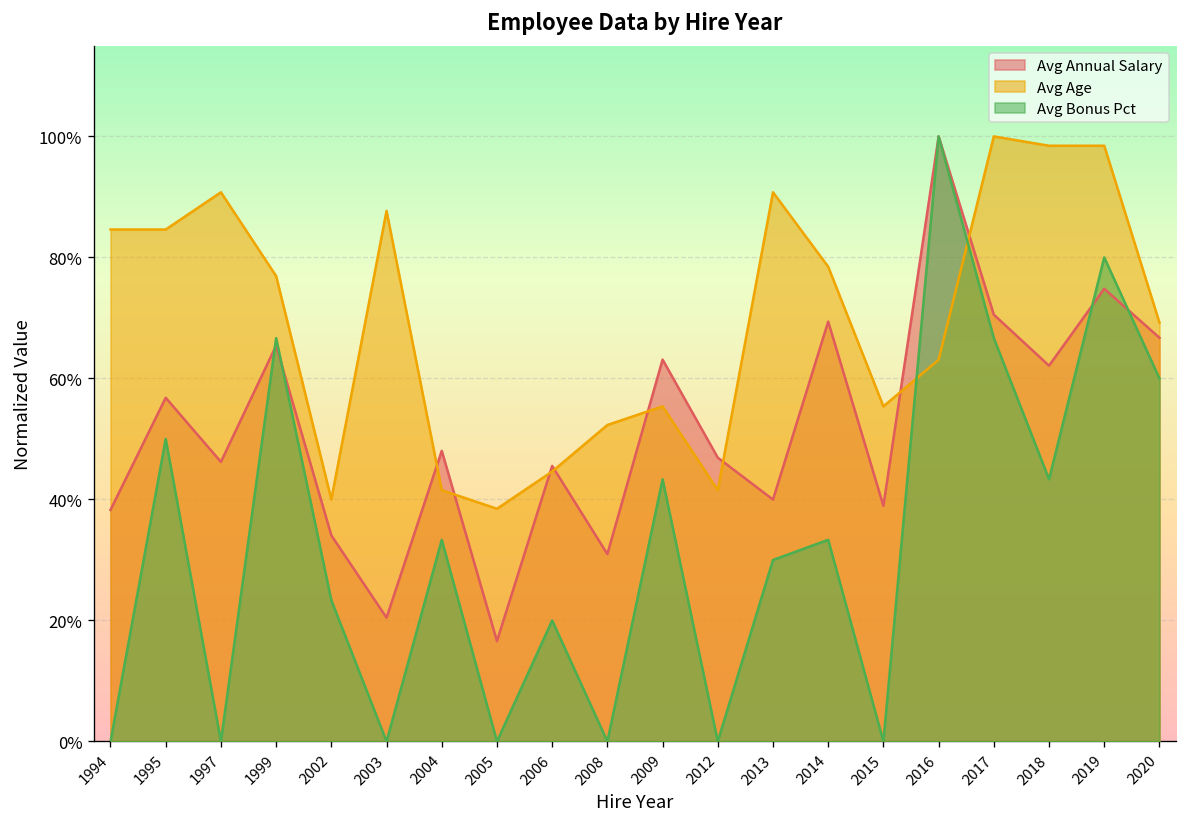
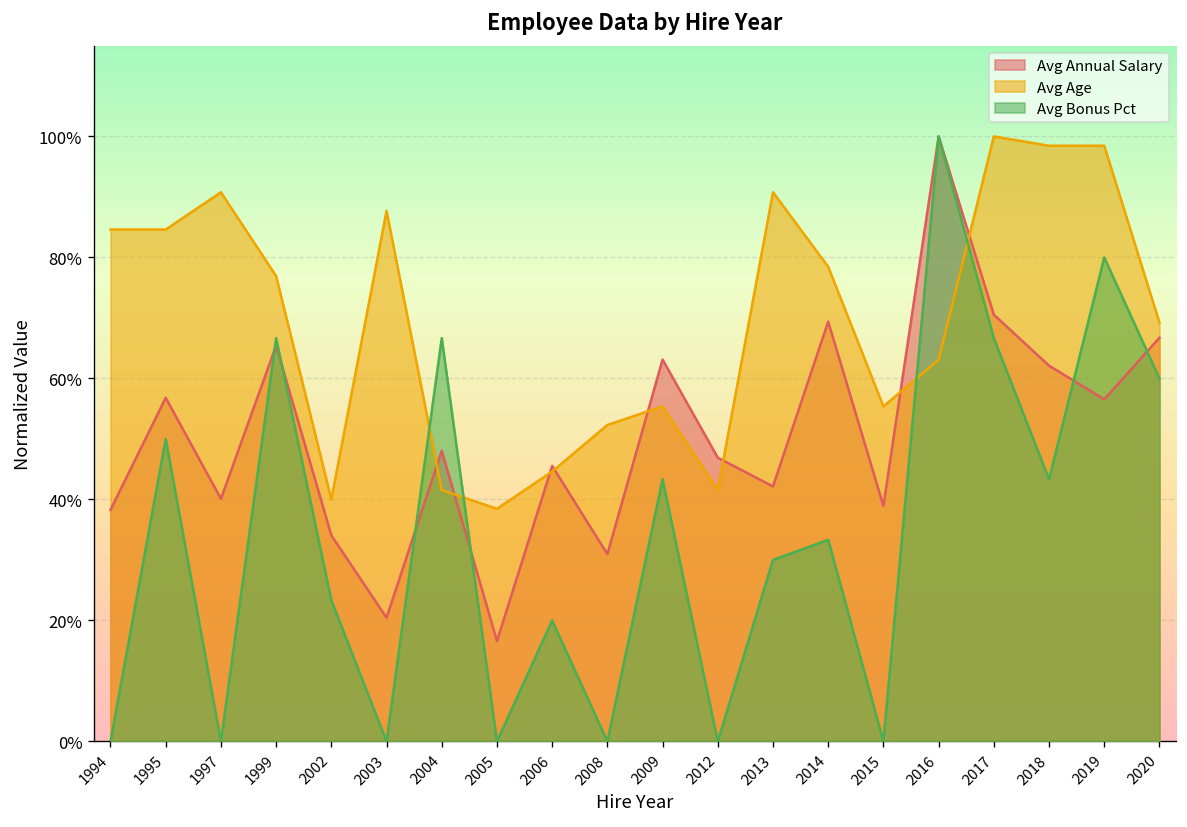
  {
    "Avg Annual Salary": {
      "1994": "38%",
      "1995": "57%",
-     "1997": "46%",
+     "1997": "40%",
      "1999": "65%",
      "2002": "34%",
      "2003": "20%",
      "2004": "48%",
      "2005": "17%",
      "2006": "46%",
      "2008": "31%",
      "2009": "63%",
      "2012": "47%",
-     "2013": "40%",
+     "2013": "42%",
      "2014": "69%",
      "2015": "39%",
      "2017": "71%",
      "2018": "62%",
-     "2019": "75%",
+     "2019": "57%",
      "2020": "67%"
    },
    "Avg Age": {
      "1994": "85%",
      "1995": "85%",
      "1997": "91%",
      "1999": "77%",
      "2002": "40%",
      "2003": "88%",
      "2004": "42%",
      "2005": "38%",
      "2006": "45%",
      "2008": "52%",
      "2009": "55%",
      "2012": "42%",
      "2013": "91%",
      "2014": "78%",
      "2015": "55%",
      "2016": "63%",
      "2017": "100%",
      "2018": "98%",
      "2019": "98%",
      "2020": "69%"
    },
    "Avg Bonus Pct": {
      "1994": "0%",
      "1995": "50%",
      "1997": "0%",
      "1999": "67%",
      "2002": "23%",
      "2003": "0%",
-     "2004": "33%",
+     "2004": "67%",
      "2005": "0%",
      "2006": "20%",
      "2008": "0%",
      "2009": "43%",
      "2012": "0%",
      "2013": "30%",
      "2014": "33%",
      "2015": "0%",
      "2017": "67%",
      "2018": "43%",
      "2019": "80%",
      "2020": "60%"
    }
  }
